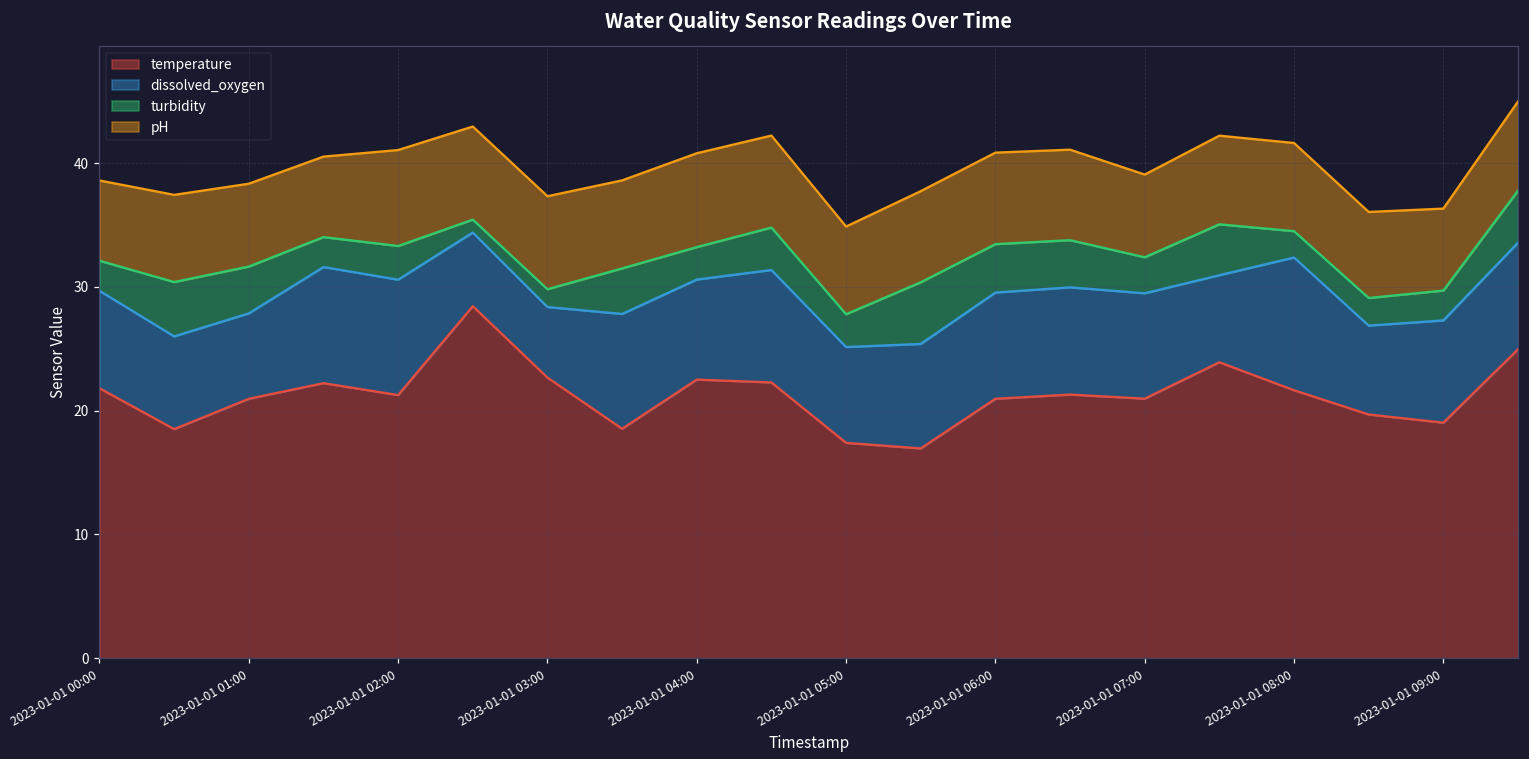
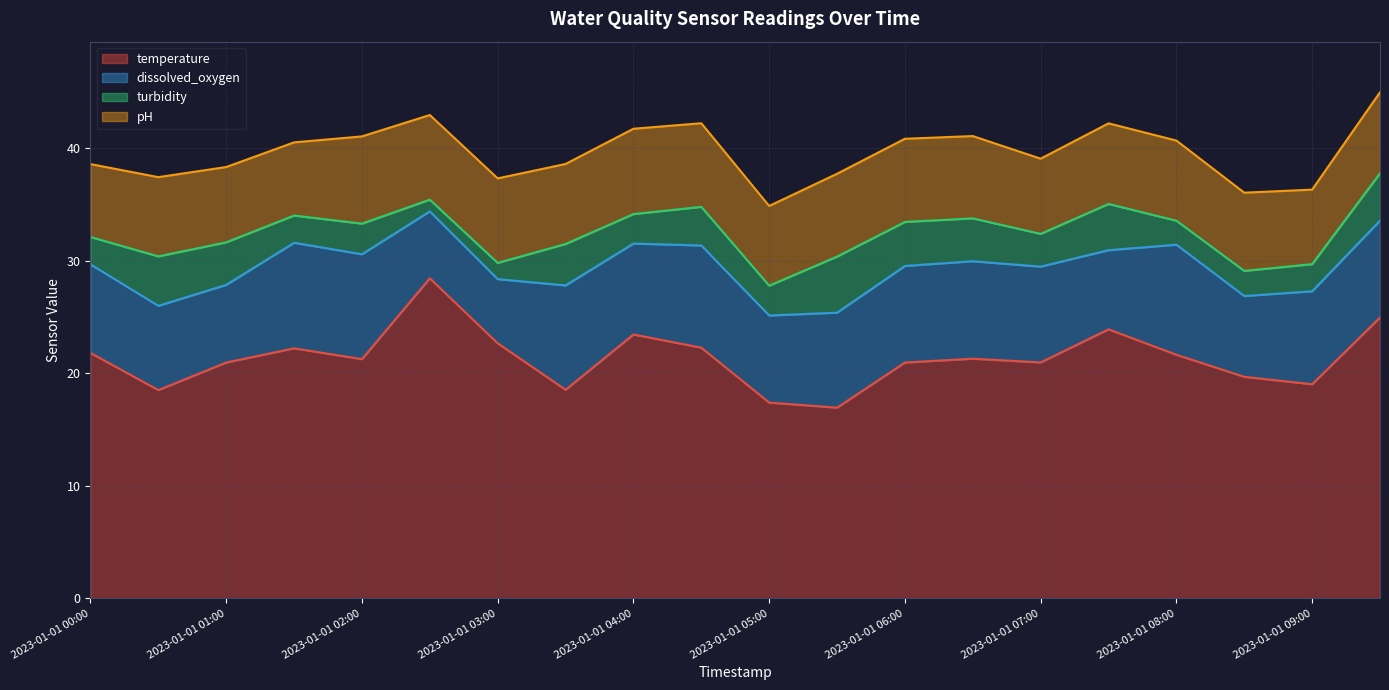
  {
    "temperature": {
      "2023-01-01 00:00": 21.8,
      "2023-01-01 01:00": 21.0,
      "2023-01-01 02:00": 21.3,
      "2023-01-01 03:00": 22.7,
-     "2023-01-01 04:00": 22.5,
+     "2023-01-01 04:00": 23.5,
      "2023-01-01 05:00": 17.4,
      "2023-01-01 06:00": 21.0,
      "2023-01-01 07:00": 21.0,
      "2023-01-01 08:00": 21.7,
      "2023-01-01 09:00": 19.0
    },
    "dissolved_oxygen": {
      "2023-01-01 00:00": 7.9,
      "2023-01-01 01:00": 6.9,
      "2023-01-01 02:00": 9.3,
      "2023-01-01 03:00": 5.7,
      "2023-01-01 04:00": 8.1,
      "2023-01-01 05:00": 7.7,
      "2023-01-01 06:00": 8.6,
      "2023-01-01 07:00": 8.5,
-     "2023-01-01 08:00": 10.7,
+     "2023-01-01 08:00": 9.8,
      "2023-01-01 09:00": 8.3
    },
    "turbidity": {
      "2023-01-01 00:00": 2.4,
      "2023-01-01 01:00": 3.8,
      "2023-01-01 02:00": 2.7,
      "2023-01-01 03:00": 1.4,
      "2023-01-01 04:00": 2.6,
      "2023-01-01 05:00": 2.6,
      "2023-01-01 06:00": 3.9,
      "2023-01-01 07:00": 2.9,
      "2023-01-01 08:00": 2.1,
      "2023-01-01 09:00": 2.4
    },
    "pH": {
      "2023-01-01 00:00": 6.5,
      "2023-01-01 01:00": 6.7,
      "2023-01-01 02:00": 7.8,
      "2023-01-01 03:00": 7.5,
      "2023-01-01 04:00": 7.6,
      "2023-01-01 05:00": 7.1,
      "2023-01-01 06:00": 7.4,
      "2023-01-01 07:00": 6.7,
      "2023-01-01 08:00": 7.1,
      "2023-01-01 09:00": 6.6
    }
  }
